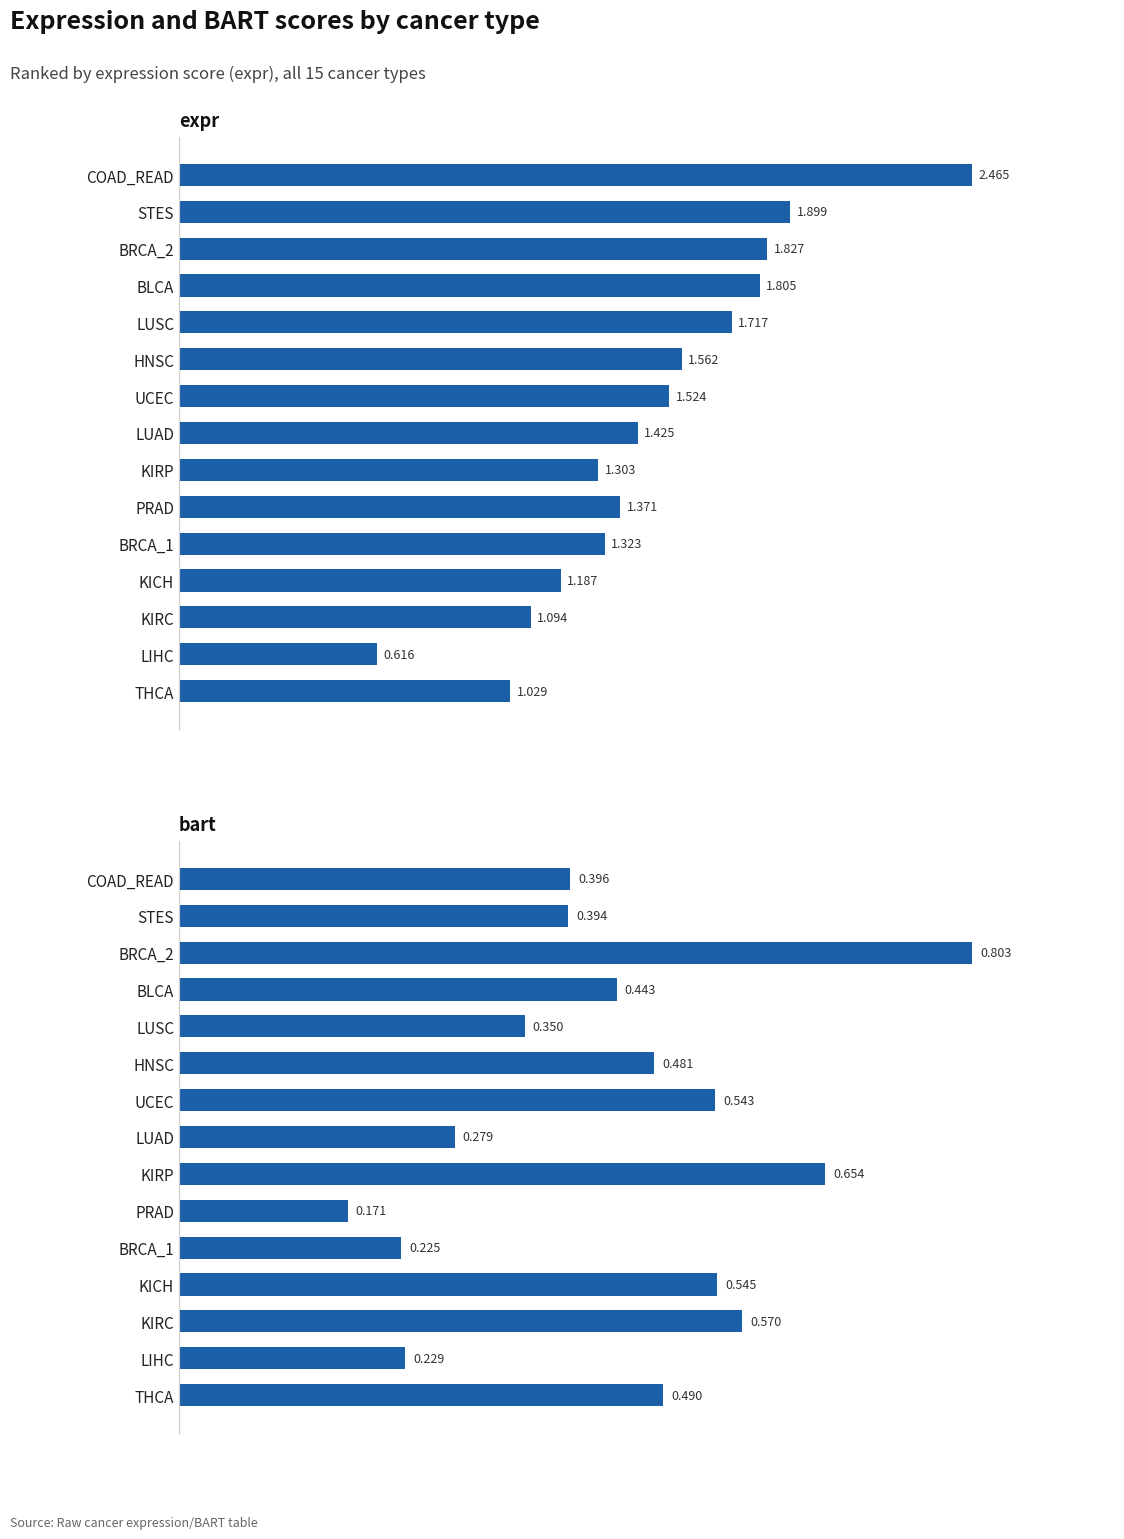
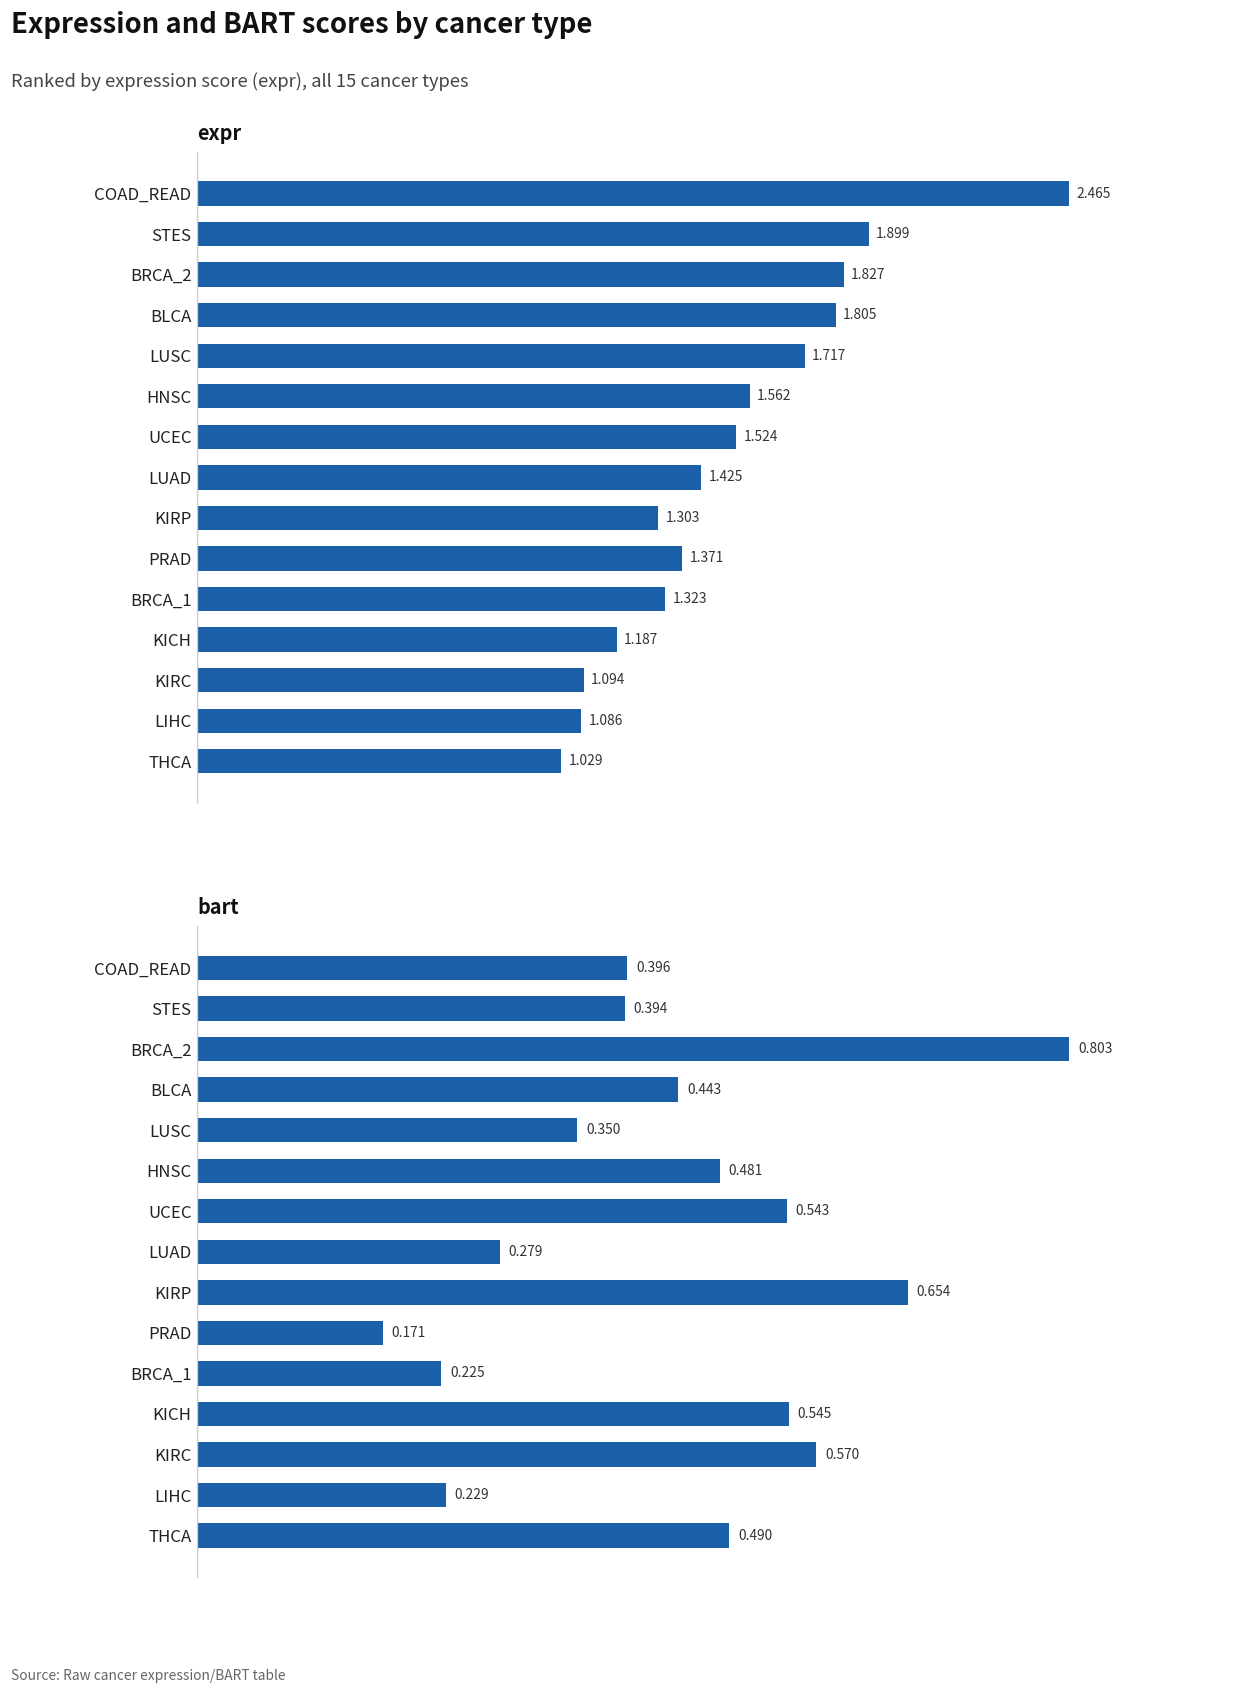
  {
    "expr": {
      "COAD_READ": 2.465,
      "STES": 1.899,
      "BRCA_2": 1.827,
      "BLCA": 1.805,
      "LUSC": 1.717,
      "HNSC": 1.562,
      "UCEC": 1.524,
      "LUAD": 1.425,
      "KIRP": 1.303,
      "PRAD": 1.371,
      "BRCA_1": 1.323,
      "KICH": 1.187,
      "KIRC": 1.094,
-     "LIHC": 0.616,
+     "LIHC": 1.086,
      "THCA": 1.029
    },
    "bart": {
      "COAD_READ": 0.396,
      "STES": 0.394,
      "BRCA_2": 0.803,
      "BLCA": 0.443,
      "LUSC": 0.350,
      "HNSC": 0.481,
      "UCEC": 0.543,
      "LUAD": 0.279,
      "KIRP": 0.654,
      "PRAD": 0.171,
      "BRCA_1": 0.225,
      "KICH": 0.545,
      "KIRC": 0.570,
      "LIHC": 0.229,
      "THCA": 0.490
    }
  }
